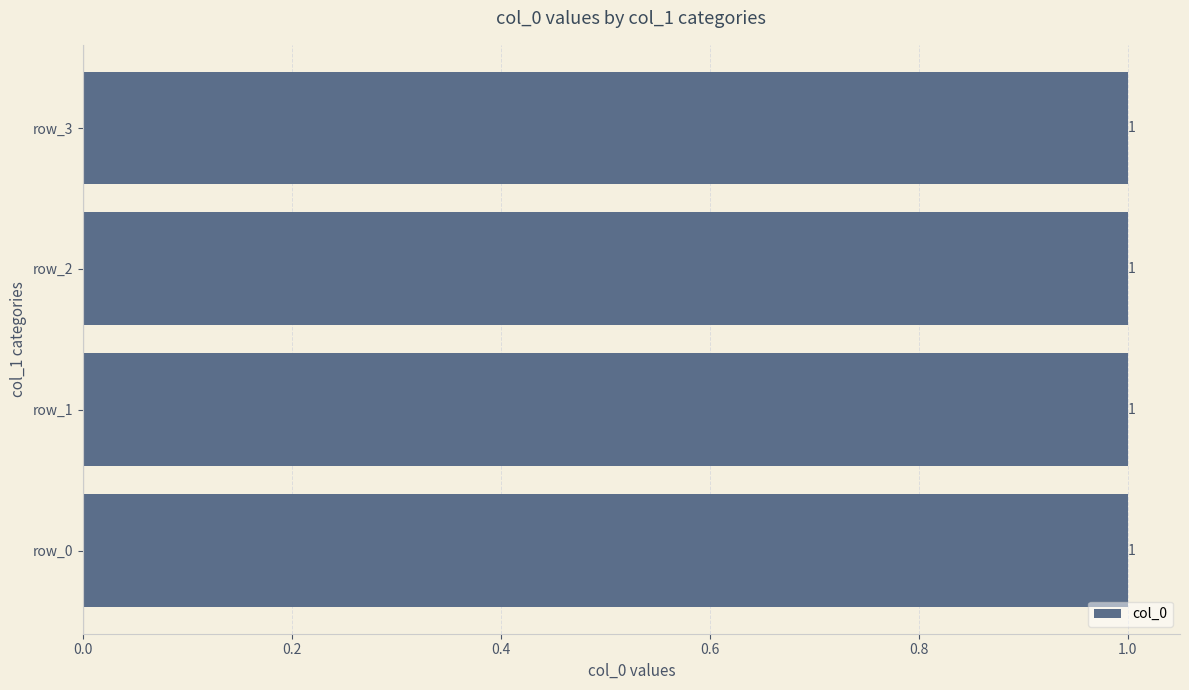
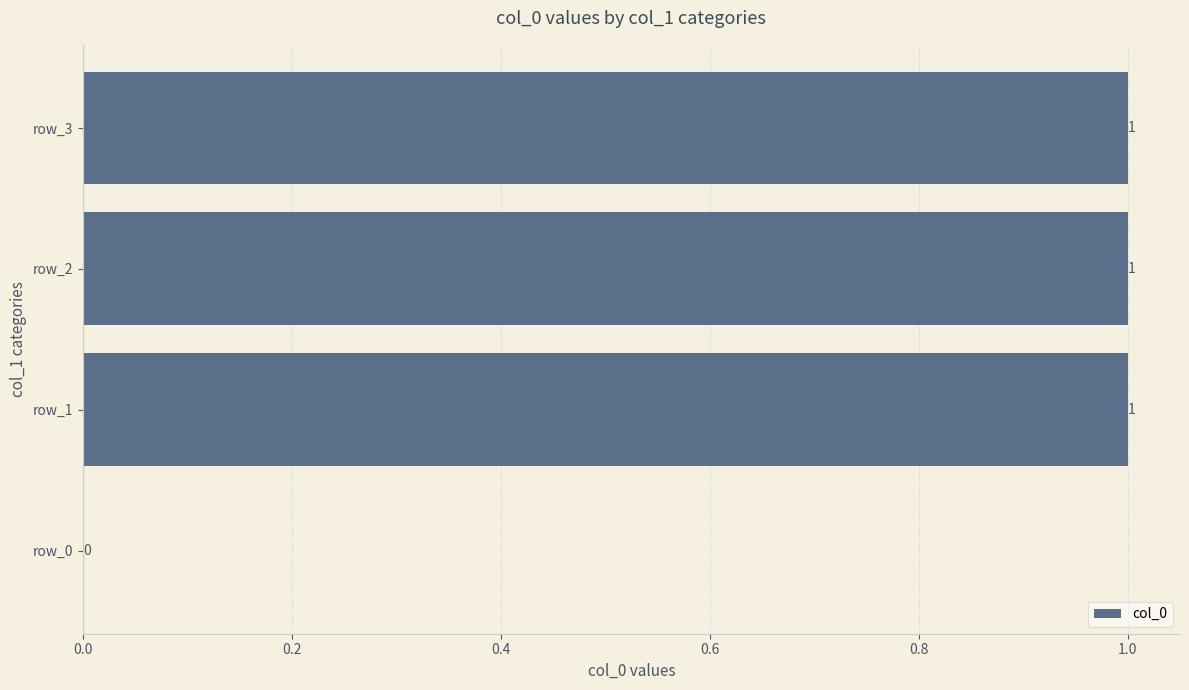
  {
    "row_3": 1,
    "row_2": 1,
    "row_1": 1,
-   "row_0": 1
+   "row_0": 0
  }
